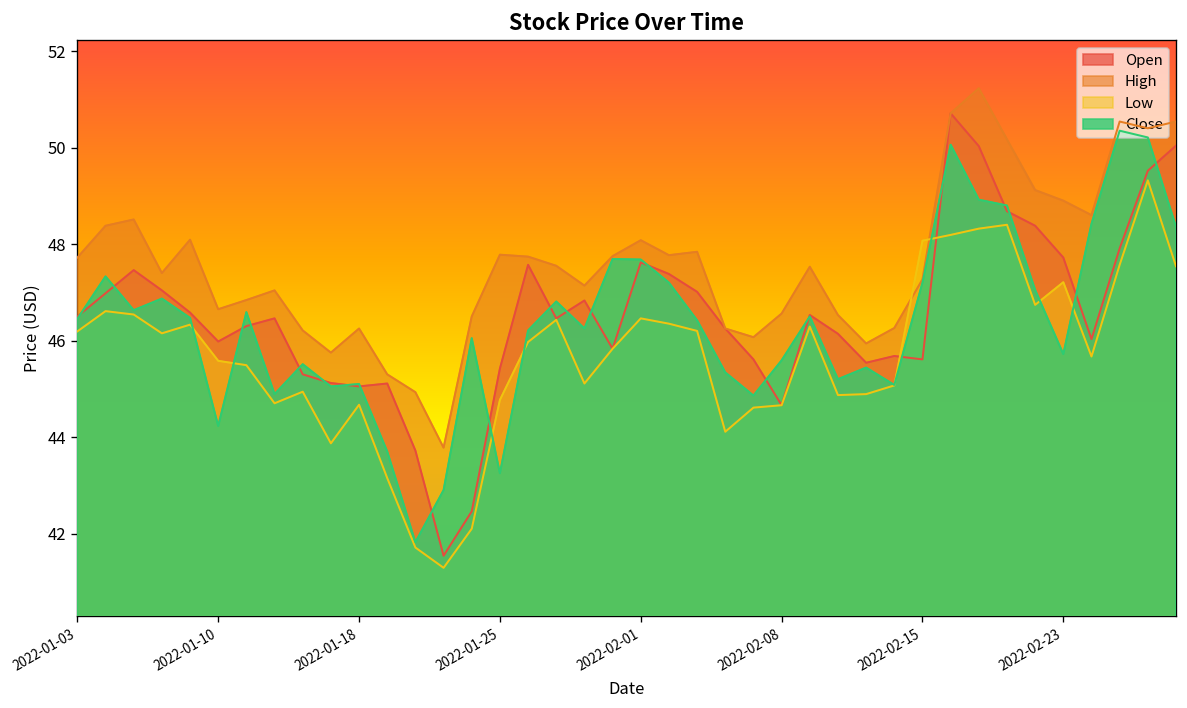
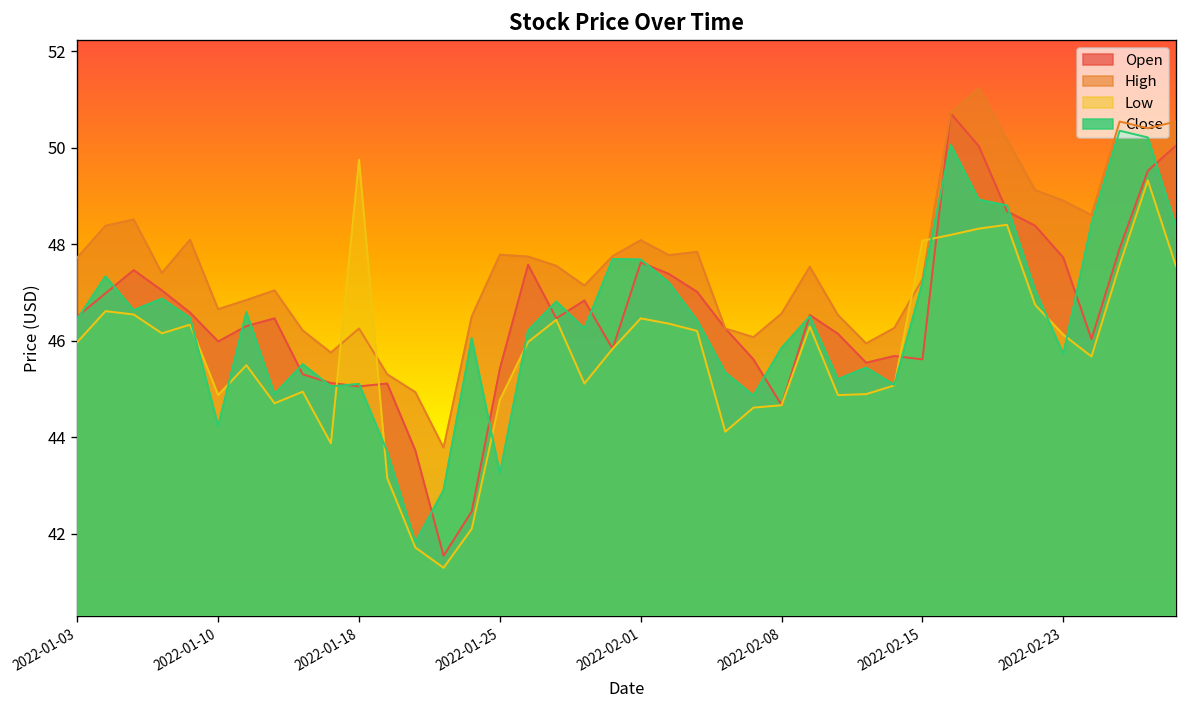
  {
    "Low": {
-     "2022-01-03": 46.2,
-     "2022-01-10": 45.6,
-     "2022-01-18": 44.7,
+     "2022-01-03": 46.0,
+     "2022-01-10": 44.9,
+     "2022-01-18": 49.8,
      "2022-01-25": 44.8,
      "2022-02-01": 46.5,
      "2022-02-15": 48.1,
-     "2022-02-23": 47.2
+     "2022-02-23": 46.1
    },
    "Close": {
      "2022-01-10": 44.2,
      "2022-01-25": 43.3,
-     "2022-02-08": 45.6,
+     "2022-02-08": 45.9,
      "2022-02-15": 47.2,
      "2022-02-23": 45.7
    }
  }
